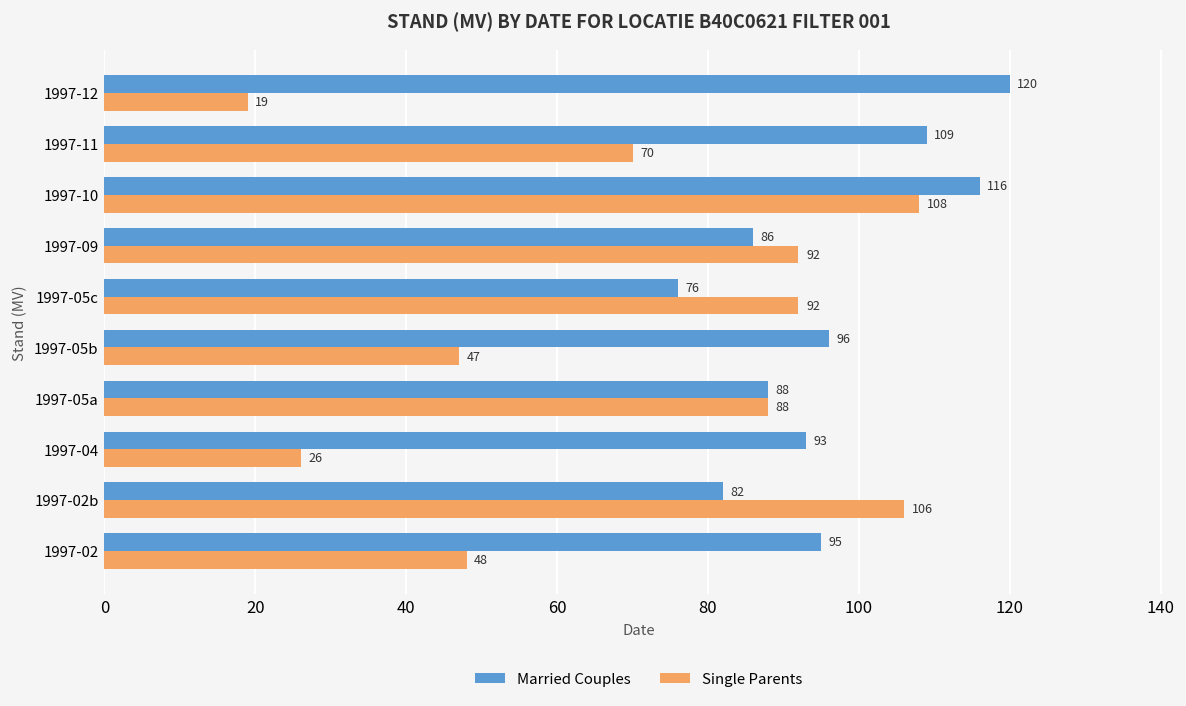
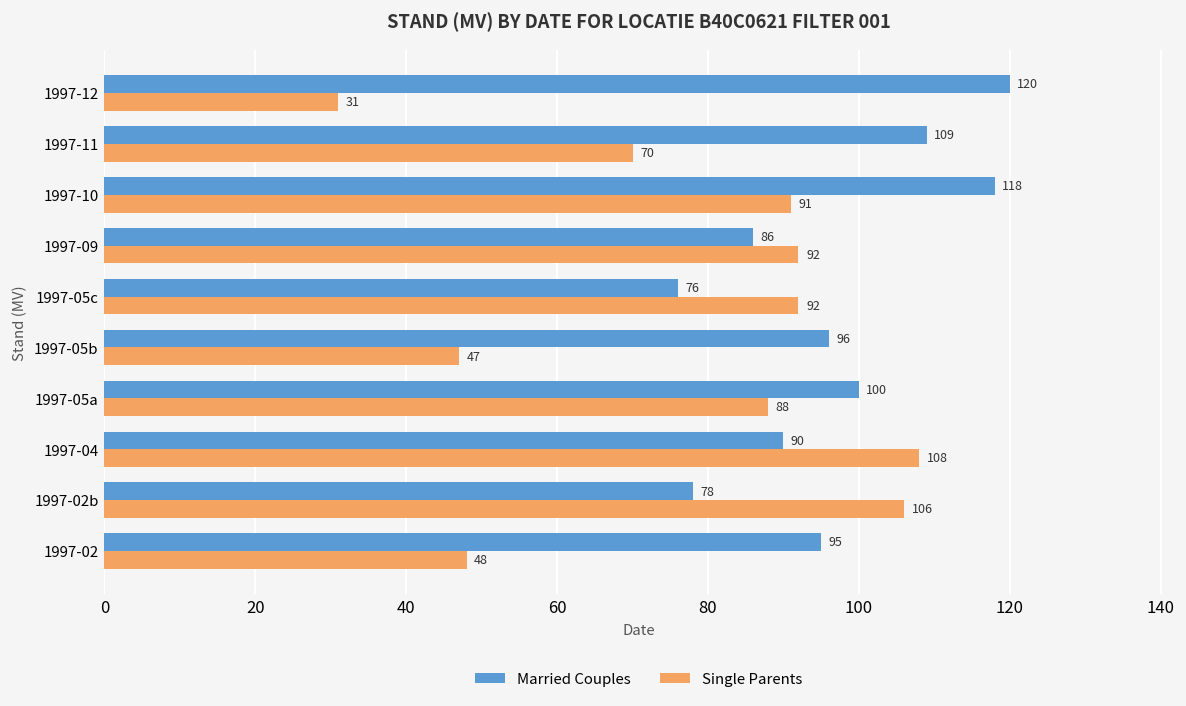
  {
    "Married Couples": {
      "1997-12": 120,
      "1997-11": 109,
-     "1997-10": 116,
+     "1997-10": 118,
      "1997-09": 86,
      "1997-05c": 76,
      "1997-05b": 96,
-     "1997-05a": 88,
-     "1997-04": 93,
-     "1997-02b": 82,
+     "1997-05a": 100,
+     "1997-04": 90,
+     "1997-02b": 78,
      "1997-02": 95
    },
    "Single Parents": {
-     "1997-12": 19,
+     "1997-12": 31,
      "1997-11": 70,
-     "1997-10": 108,
+     "1997-10": 91,
      "1997-09": 92,
      "1997-05c": 92,
      "1997-05b": 47,
      "1997-05a": 88,
-     "1997-04": 26,
+     "1997-04": 108,
      "1997-02b": 106,
      "1997-02": 48
    }
  }
